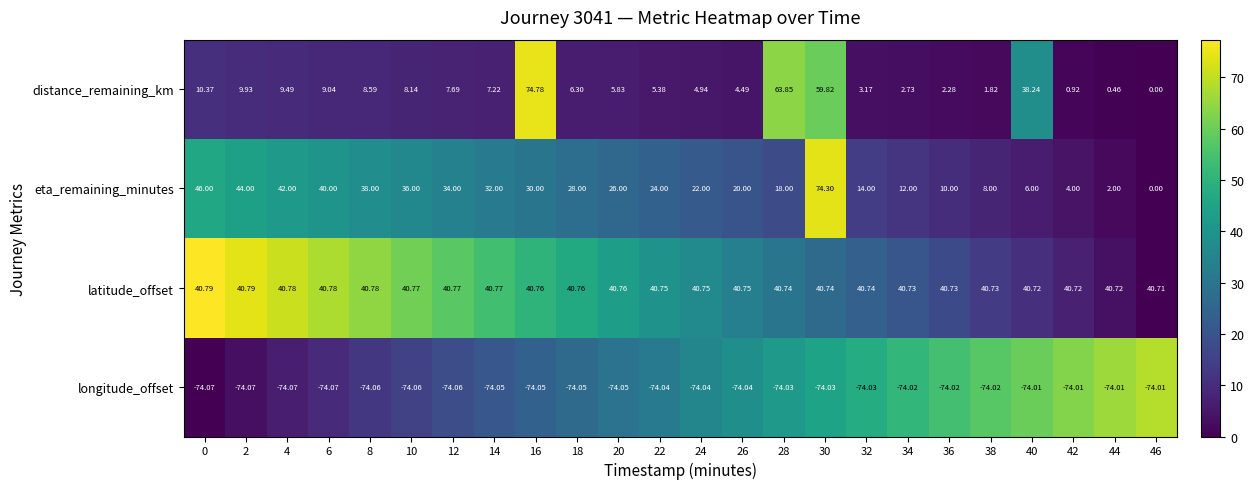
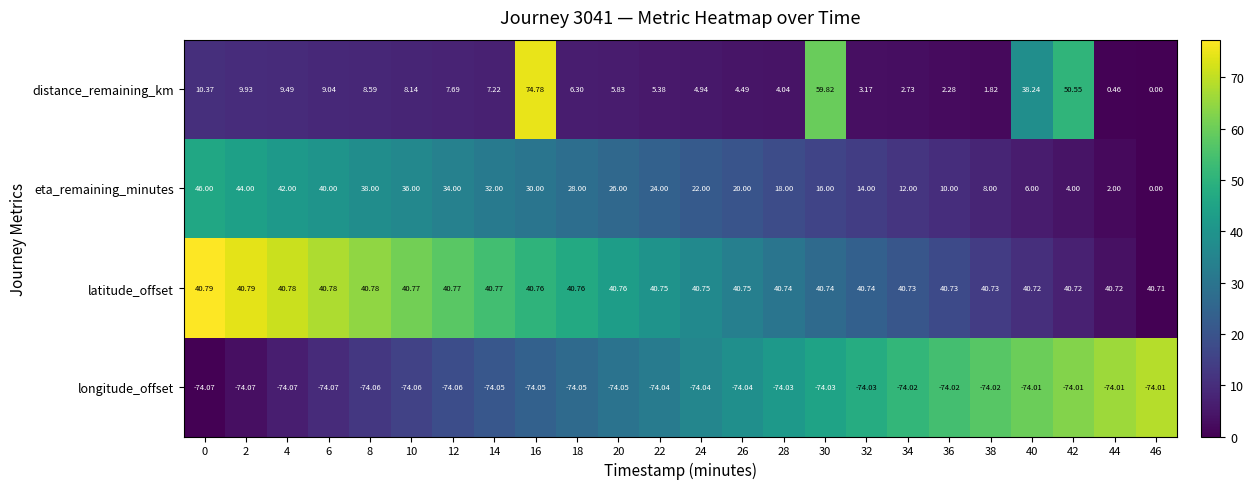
  {
    "distance_remaining_km": {
      "0": 10.37,
      "2": 9.93,
      "4": 9.49,
      "6": 9.04,
      "8": 8.59,
      "10": 8.14,
      "12": 7.69,
      "14": 7.22,
      "16": 74.78,
      "18": 6.30,
      "20": 5.83,
      "22": 5.38,
      "24": 4.94,
      "26": 4.49,
-     "28": 63.85,
+     "28": 4.04,
      "30": 59.82,
      "32": 3.17,
      "34": 2.73,
      "36": 2.28,
      "38": 1.82,
      "40": 38.24,
-     "42": 0.92,
+     "42": 50.55,
      "44": 0.46,
      "46": 0.00
    },
    "eta_remaining_minutes": {
      "0": 46.00,
      "2": 44.00,
      "4": 42.00,
      "6": 40.00,
      "8": 38.00,
      "10": 36.00,
      "12": 34.00,
      "14": 32.00,
      "16": 30.00,
      "18": 28.00,
      "20": 26.00,
      "22": 24.00,
      "24": 22.00,
      "26": 20.00,
      "28": 18.00,
-     "30": 74.30,
+     "30": 16.00,
      "32": 14.00,
      "34": 12.00,
      "36": 10.00,
      "38": 8.00,
      "40": 6.00,
      "42": 4.00,
      "44": 2.00,
      "46": 0.00
    },
    "latitude_offset": {
      "0": 40.79,
      "2": 40.79,
      "4": 40.78,
      "6": 40.78,
      "8": 40.78,
      "10": 40.77,
      "12": 40.77,
      "14": 40.77,
      "16": 40.76,
      "18": 40.76,
      "20": 40.76,
      "22": 40.75,
      "24": 40.75,
      "26": 40.75,
      "28": 40.74,
      "30": 40.74,
      "32": 40.74,
      "34": 40.73,
      "36": 40.73,
      "38": 40.73,
      "40": 40.72,
      "42": 40.72,
      "44": 40.72,
      "46": 40.71
    },
    "longitude_offset": {
      "0": -74.07,
      "2": -74.07,
      "4": -74.07,
      "6": -74.07,
      "8": -74.06,
      "10": -74.06,
      "12": -74.06,
      "14": -74.05,
      "16": -74.05,
      "18": -74.05,
      "20": -74.05,
      "22": -74.04,
      "24": -74.04,
      "26": -74.04,
      "28": -74.03,
      "30": -74.03,
      "32": -74.03,
      "34": -74.02,
      "36": -74.02,
      "38": -74.02,
      "40": -74.01,
      "42": -74.01,
      "44": -74.01,
      "46": -74.01
    }
  }
